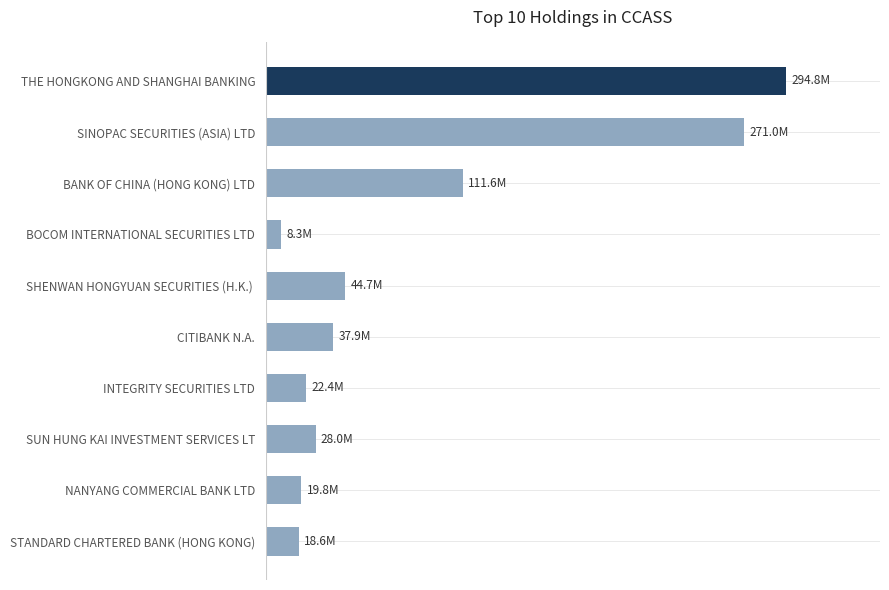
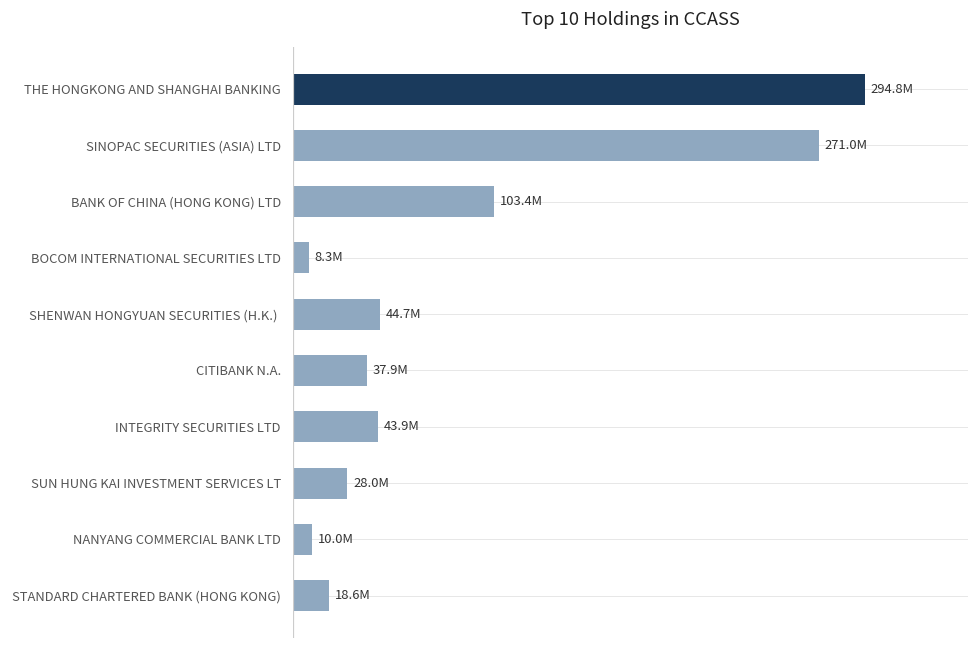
  {
    "THE HONGKONG AND SHANGHAI BANKING": "294.8M",
    "SINOPAC SECURITIES (ASIA) LTD": "271.0M",
-   "BANK OF CHINA (HONG KONG) LTD": "111.6M",
+   "BANK OF CHINA (HONG KONG) LTD": "103.4M",
    "BOCOM INTERNATIONAL SECURITIES LTD": "8.3M",
    "SHENWAN HONGYUAN SECURITIES (H.K.)": "44.7M",
    "CITIBANK N.A.": "37.9M",
-   "INTEGRITY SECURITIES LTD": "22.4M",
+   "INTEGRITY SECURITIES LTD": "43.9M",
    "SUN HUNG KAI INVESTMENT SERVICES LT": "28.0M",
-   "NANYANG COMMERCIAL BANK LTD": "19.8M",
+   "NANYANG COMMERCIAL BANK LTD": "10.0M",
    "STANDARD CHARTERED BANK (HONG KONG)": "18.6M"
  }
